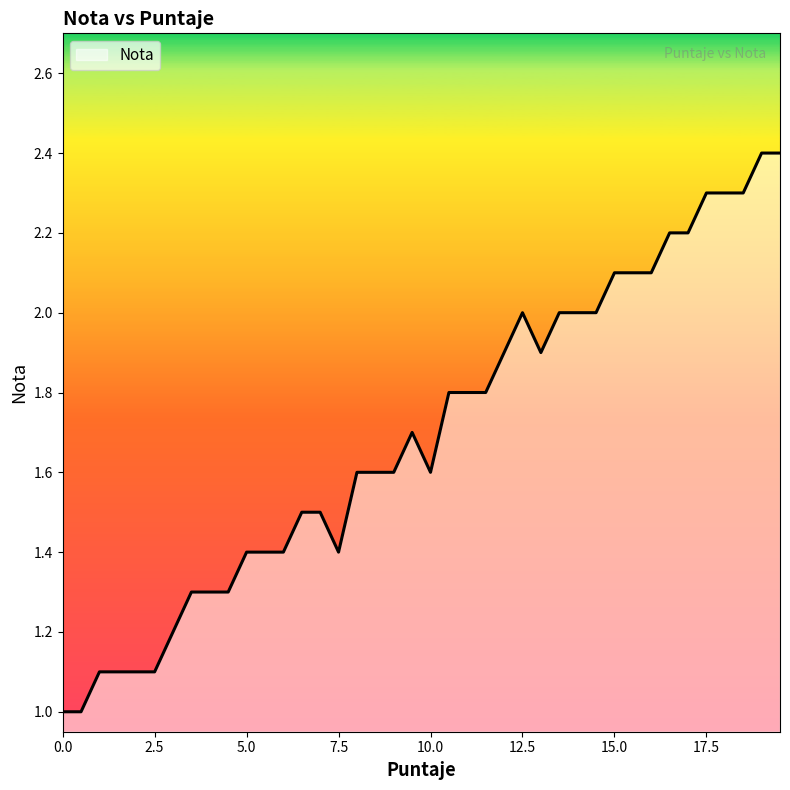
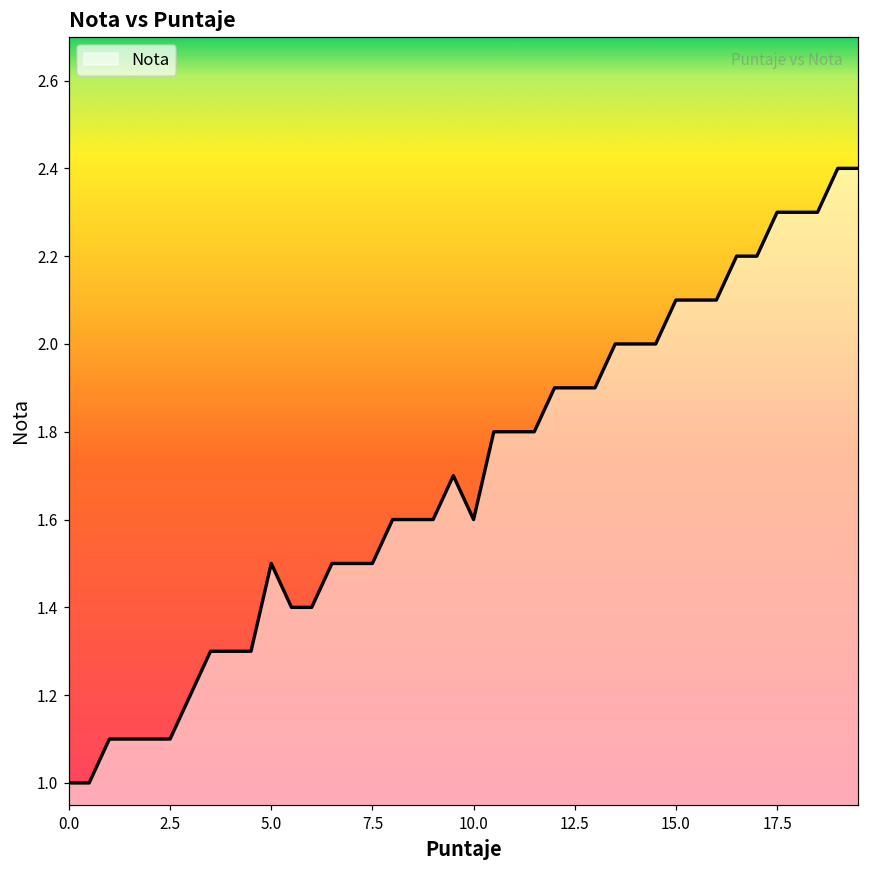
  {
    "0.0": 1.0,
    "2.5": 1.1,
-   "5.0": 1.4,
-   "7.5": 1.4,
+   "5.0": 1.5,
+   "7.5": 1.5,
    "10.0": 1.6,
-   "12.5": 2.0,
+   "12.5": 1.9,
    "15.0": 2.1,
    "17.5": 2.3
  }
